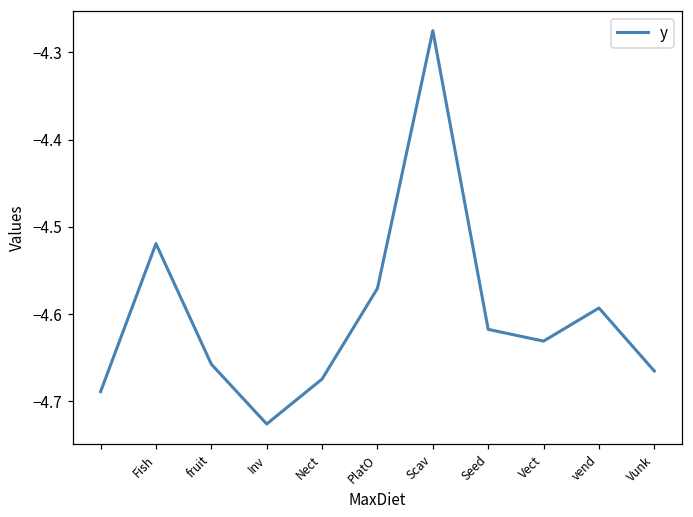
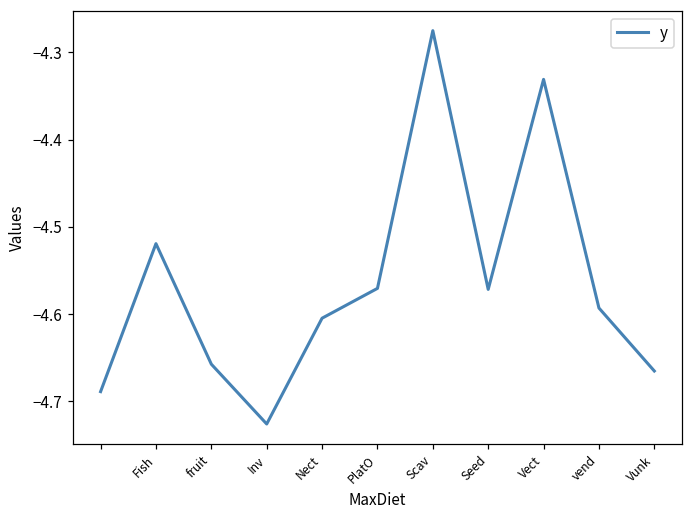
  {
    "Fish": -4.52,
    "fruit": -4.66,
    "Inv": -4.73,
-   "Nect": -4.67,
+   "Nect": -4.60,
    "PlatO": -4.57,
    "Scav": -4.28,
-   "Seed": -4.62,
-   "Vect": -4.63,
+   "Seed": -4.57,
+   "Vect": -4.33,
    "vend": -4.59,
    "Vunk": -4.67
  }
